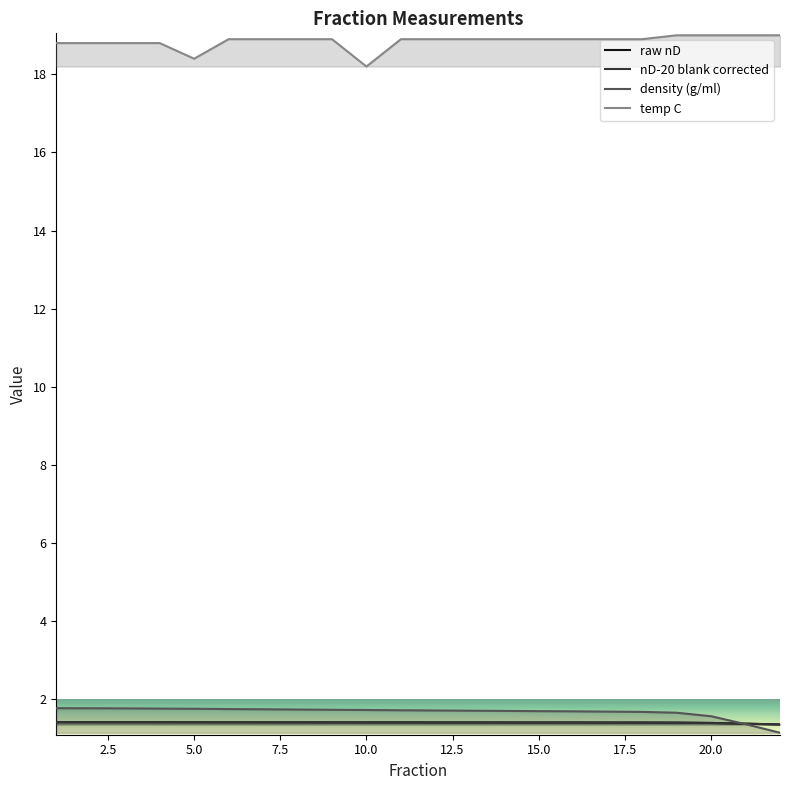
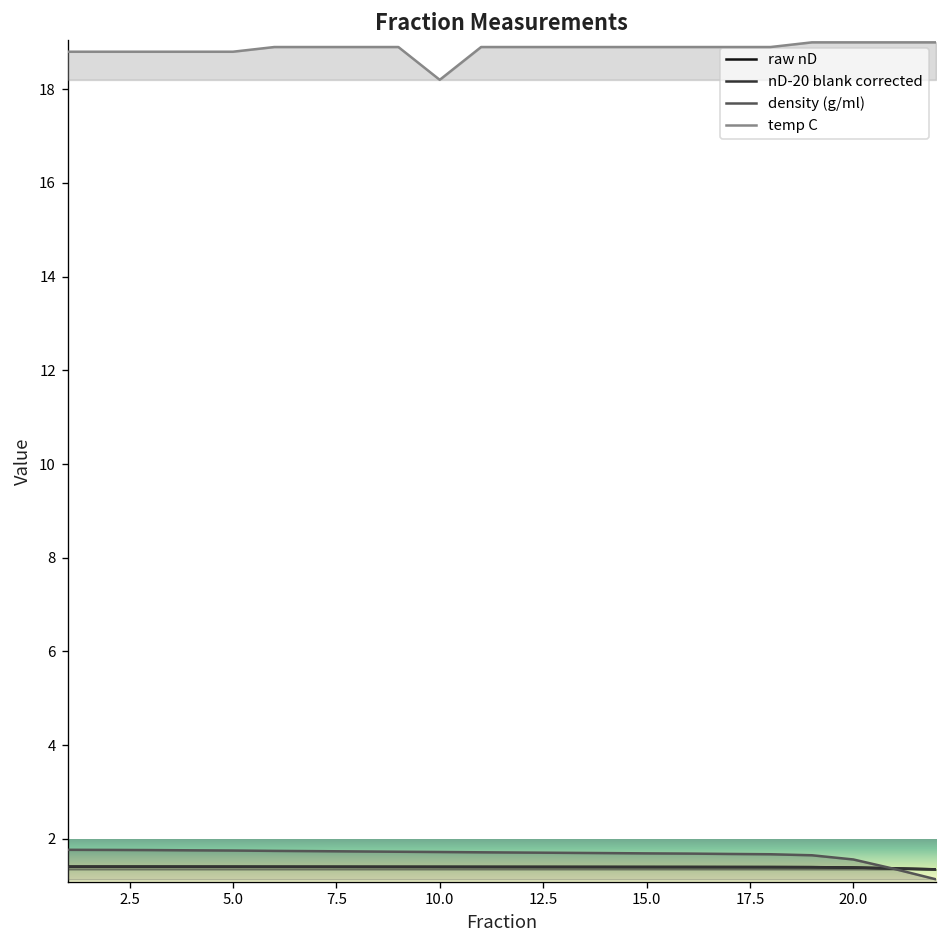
  {
    "temp C": {
-     "5.0": 18.4,
+     "5.0": 18.8,
      "10.0": 18.2,
      "15.0": 18.9,
      "20.0": 19.0
    }
  }
